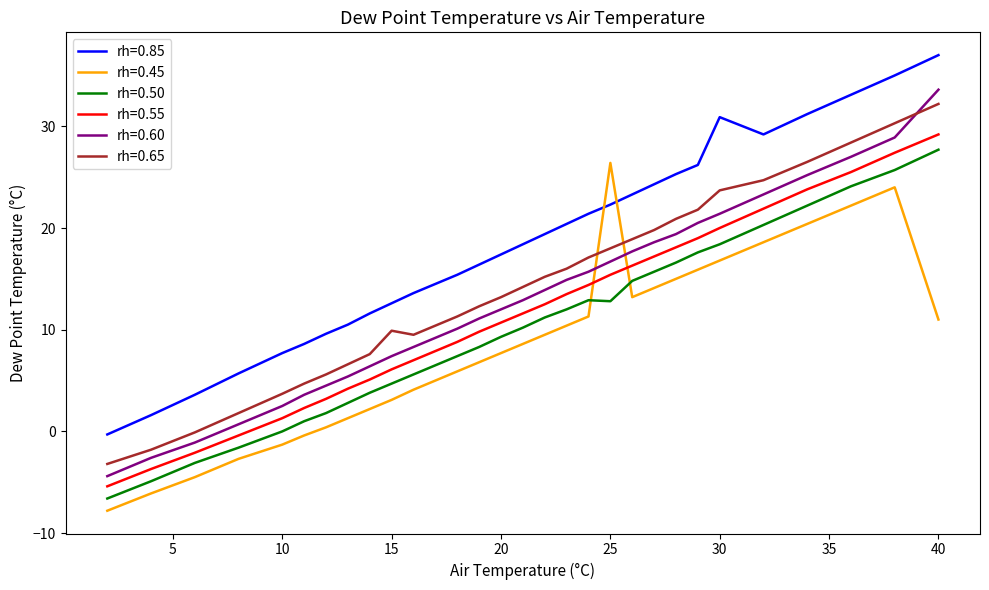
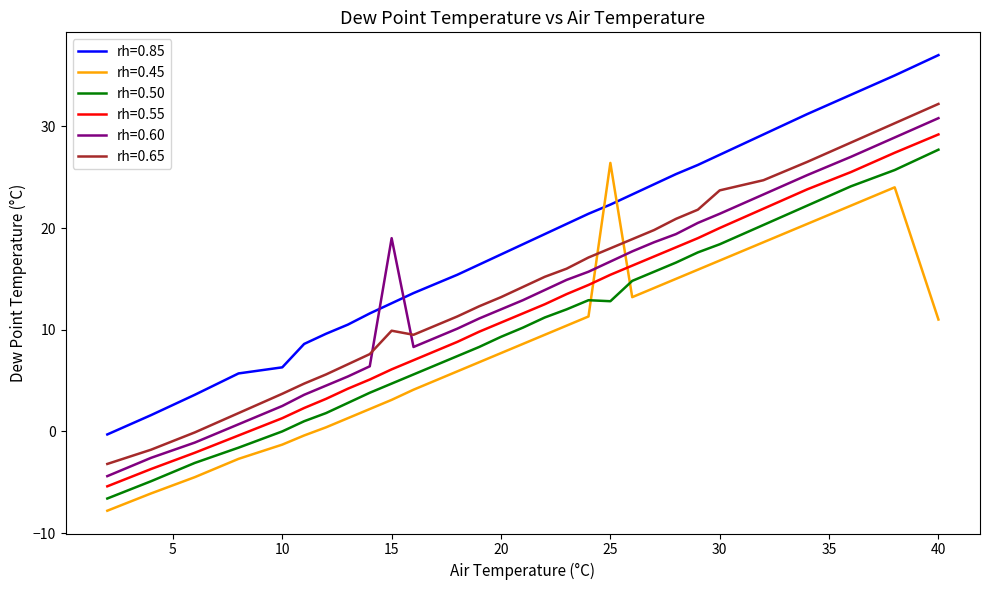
  {
    "rh=0.85": {
-     "10": 7.7,
+     "10": 6.3,
      "15": 12.6,
      "20": 17.4,
      "25": 22.3,
-     "30": 30.9,
+     "30": 27.2,
      "40": 37.0
    },
    "rh=0.45": {
      "10": -1.3,
      "15": 3.1,
      "20": 7.7,
      "25": 26.4,
      "30": 16.8,
      "40": 11.0
    },
    "rh=0.50": {
      "10": 0.0,
      "15": 4.7,
      "20": 9.3,
      "25": 12.8,
      "30": 18.4,
      "40": 27.7
    },
    "rh=0.55": {
      "10": 1.3,
      "15": 6.1,
      "20": 10.7,
      "25": 15.4,
      "30": 20.0,
      "40": 29.2
    },
    "rh=0.60": {
      "10": 2.5,
-     "15": 7.4,
+     "15": 19.0,
      "20": 12.0,
      "25": 16.7,
      "30": 21.4,
-     "40": 33.6
+     "40": 30.8
    },
    "rh=0.65": {
      "10": 3.7,
      "15": 9.9,
      "20": 13.2,
      "25": 18.0,
      "30": 23.7,
      "40": 32.2
    }
  }
